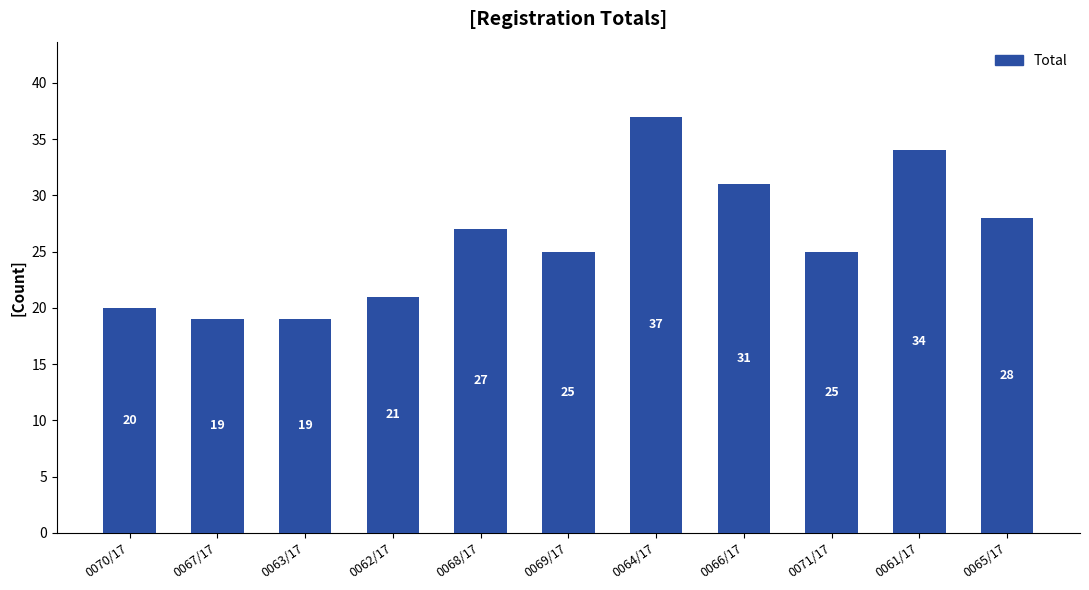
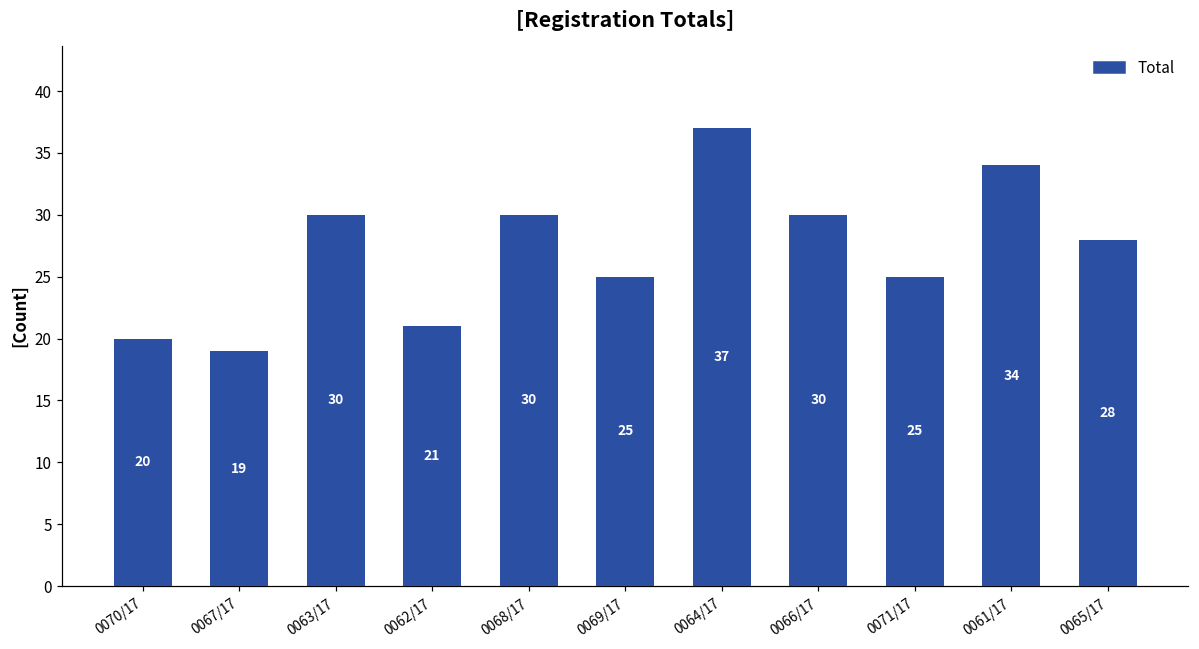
  {
    "0070/17": 20,
    "0067/17": 19,
-   "0063/17": 19,
+   "0063/17": 30,
    "0062/17": 21,
-   "0068/17": 27,
+   "0068/17": 30,
    "0069/17": 25,
    "0064/17": 37,
-   "0066/17": 31,
+   "0066/17": 30,
    "0071/17": 25,
    "0061/17": 34,
    "0065/17": 28
  }
